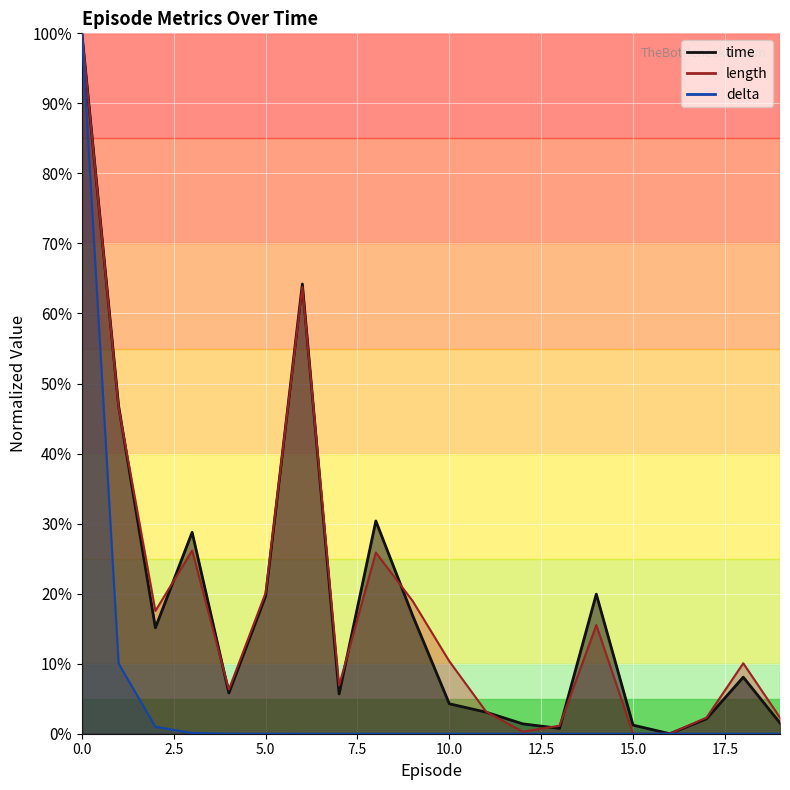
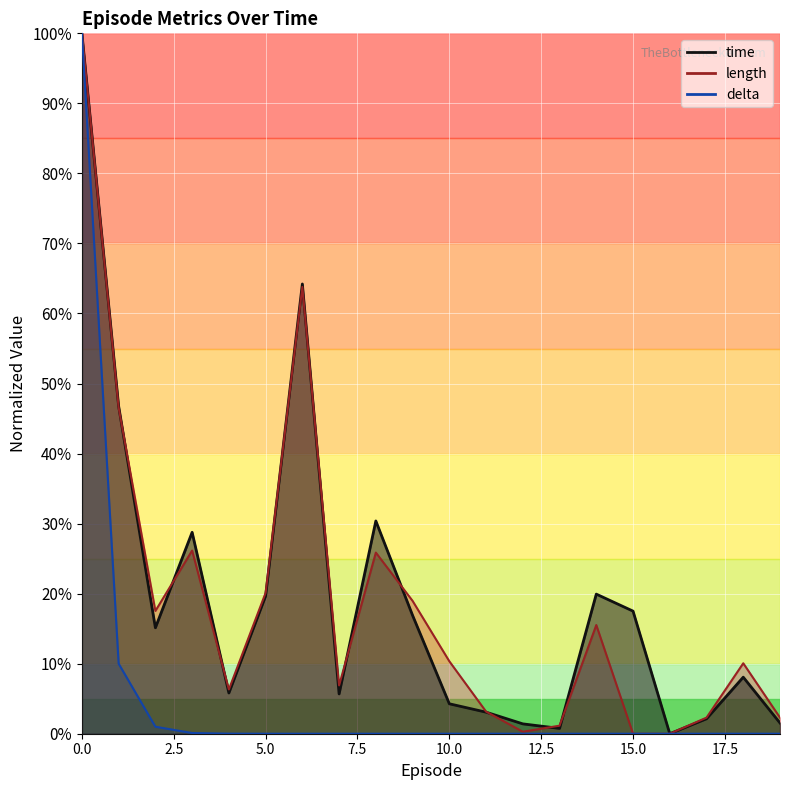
  {
    "time": {
      "5.0": "20%",
      "10.0": "4%",
-     "15.0": "1%"
+     "15.0": "18%"
    }
  }
